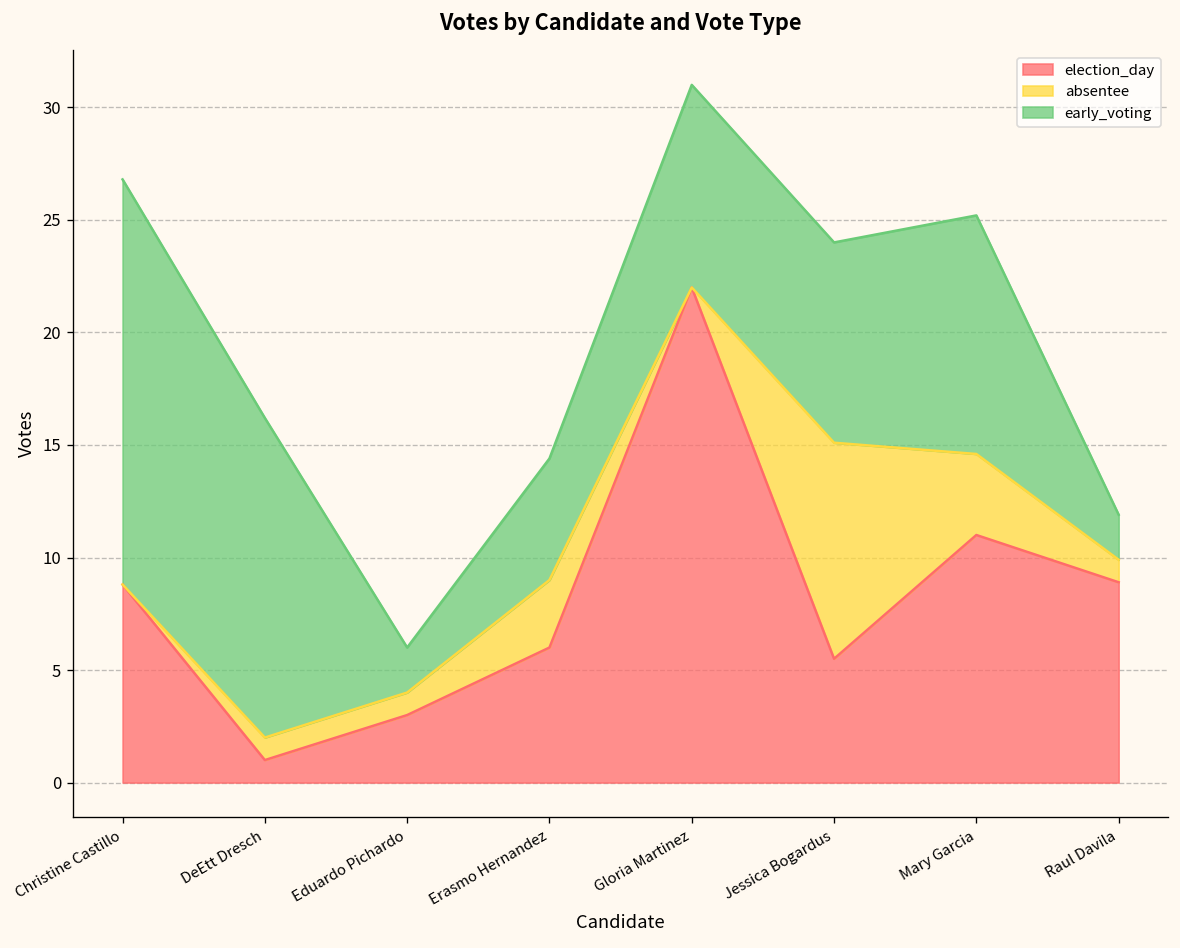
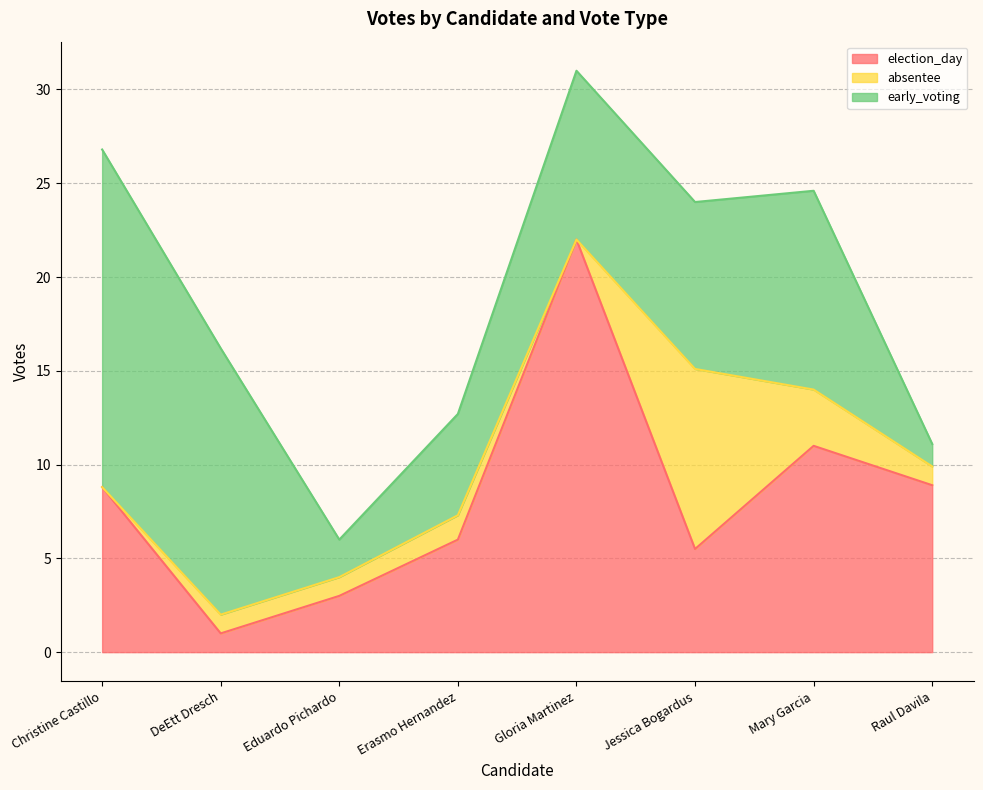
  {
    "election_day": {
      "DeEtt Dresch": 1.0,
      "Eduardo Pichardo": 3.0,
      "Erasmo Hernandez": 6.0,
      "Jessica Bogardus": 5.5,
      "Mary Garcia": 11.0,
      "Raul Davila": 8.9
    },
    "absentee": {
      "DeEtt Dresch": 1.0,
      "Eduardo Pichardo": 1.0,
-     "Erasmo Hernandez": 3.0,
+     "Erasmo Hernandez": 1.3,
      "Jessica Bogardus": 9.6,
-     "Mary Garcia": 3.6,
+     "Mary Garcia": 3.0,
      "Raul Davila": 1.0
    },
    "early_voting": {
      "Christine Castillo": 18.0,
      "DeEtt Dresch": 14.2,
      "Eduardo Pichardo": 2.0,
      "Erasmo Hernandez": 5.4,
      "Gloria Martinez": 9.0,
      "Jessica Bogardus": 8.9,
      "Mary Garcia": 10.6,
-     "Raul Davila": 2.0
+     "Raul Davila": 1.2
    }
  }
